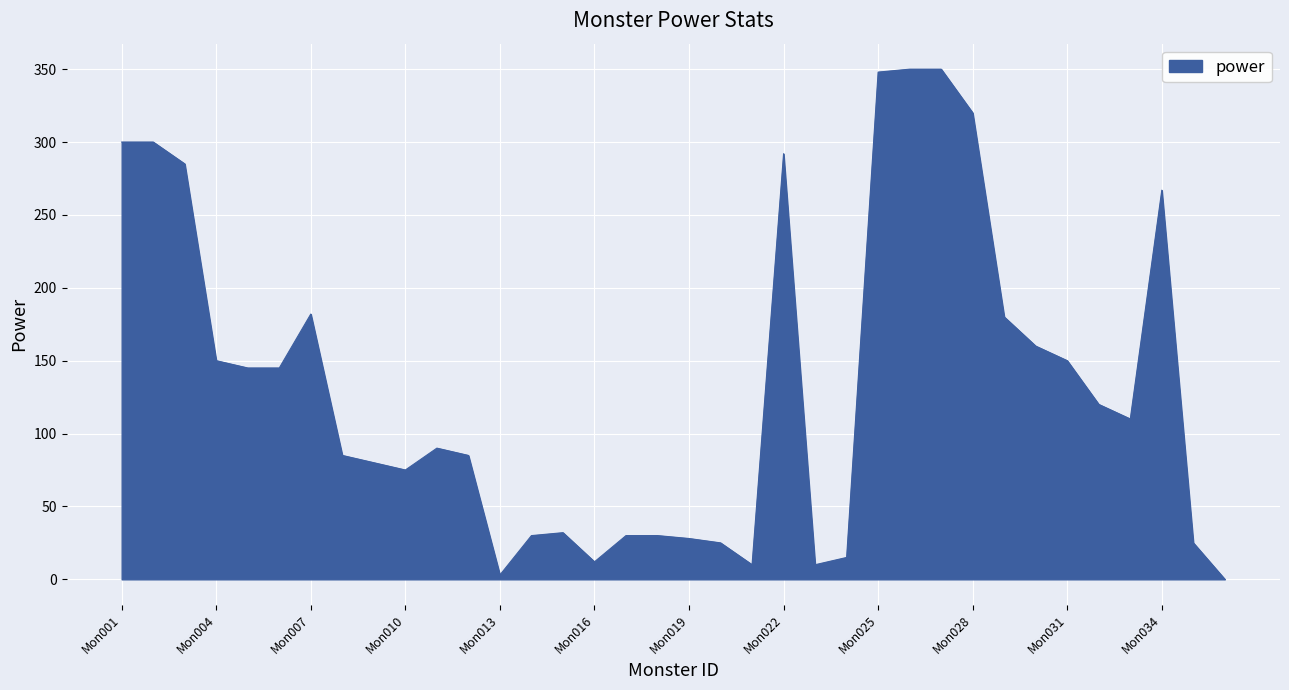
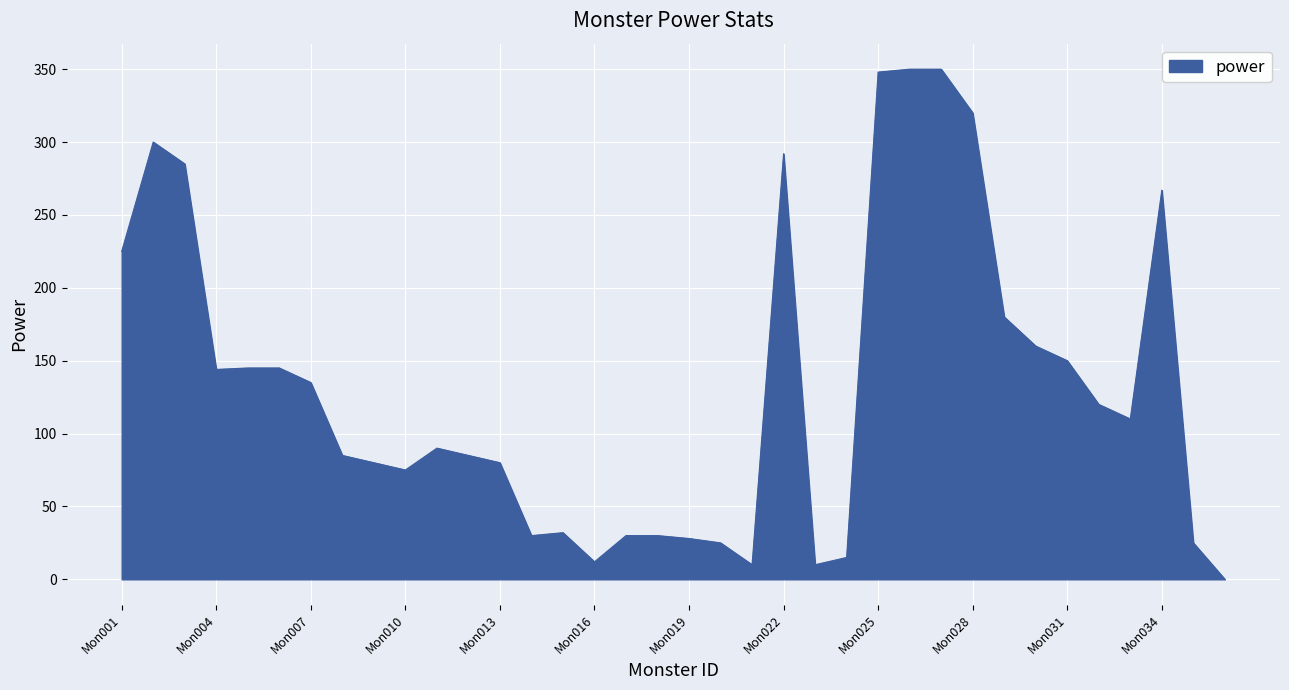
  {
-   "Mon001": 300,
-   "Mon004": 150,
-   "Mon007": 182,
+   "Mon001": 225,
+   "Mon004": 144,
+   "Mon007": 135,
    "Mon010": 75,
-   "Mon013": 3,
+   "Mon013": 80,
    "Mon016": 12,
    "Mon019": 28,
    "Mon022": 292,
    "Mon025": 348,
    "Mon028": 320,
    "Mon031": 150,
    "Mon034": 267
  }
